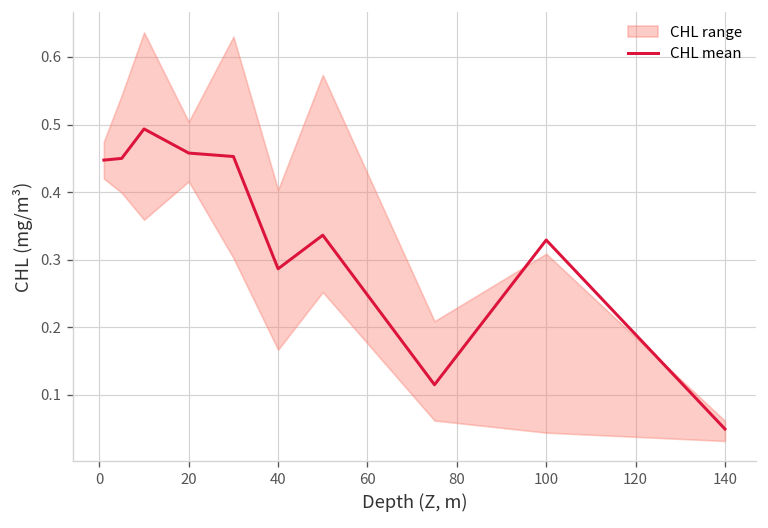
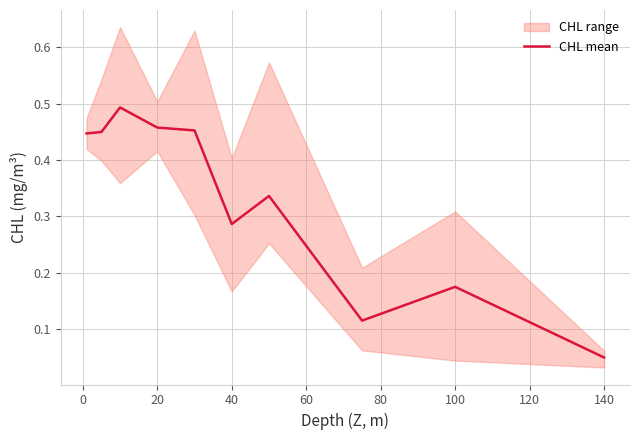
  {
    "CHL mean": {
      "20": 0.46,
      "40": 0.29,
-     "100": 0.33,
+     "100": 0.17,
      "140": 0.05
    }
  }
